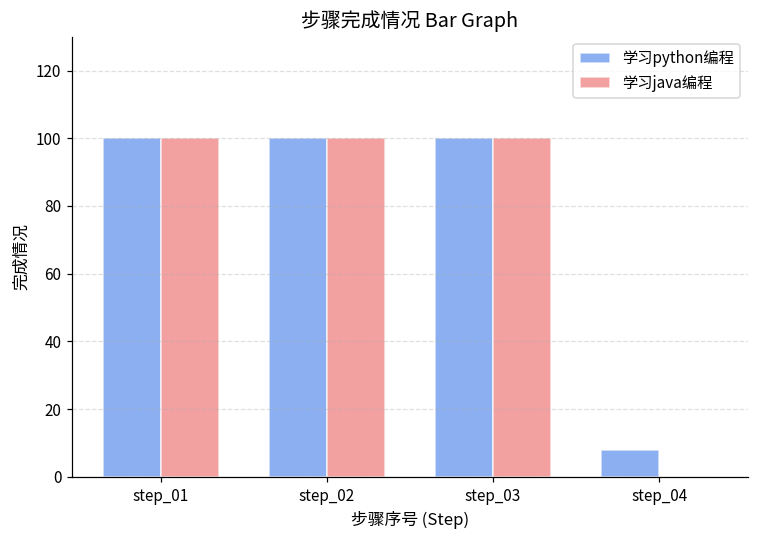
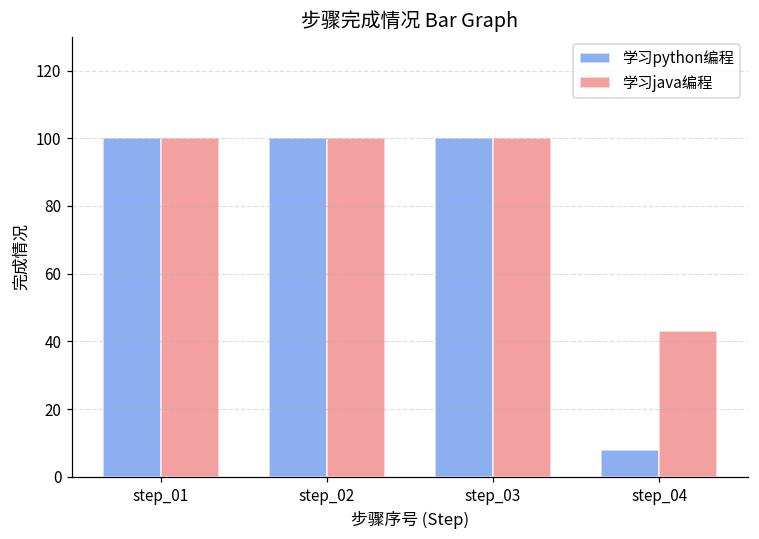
  {
    "学习python编程": {
      "step_01": 100,
      "step_02": 100,
      "step_03": 100,
      "step_04": 8
    },
    "学习java编程": {
      "step_01": 100,
      "step_02": 100,
      "step_03": 100,
-     "step_04": 0
+     "step_04": 43
    }
  }
